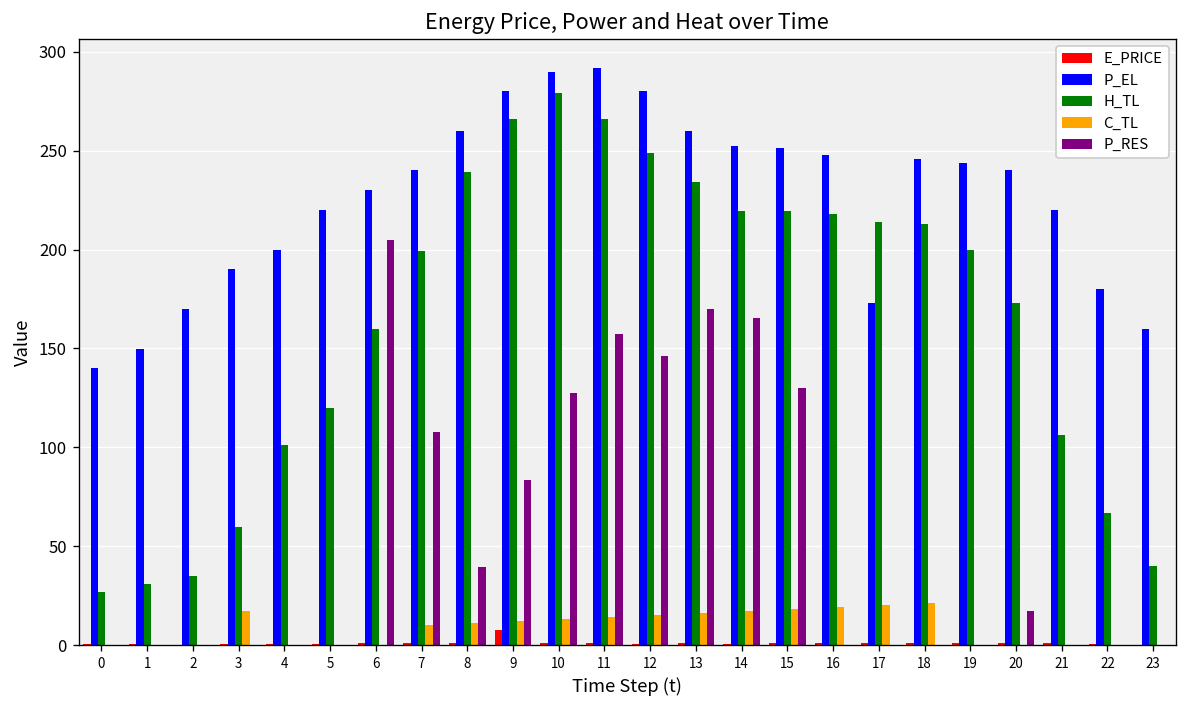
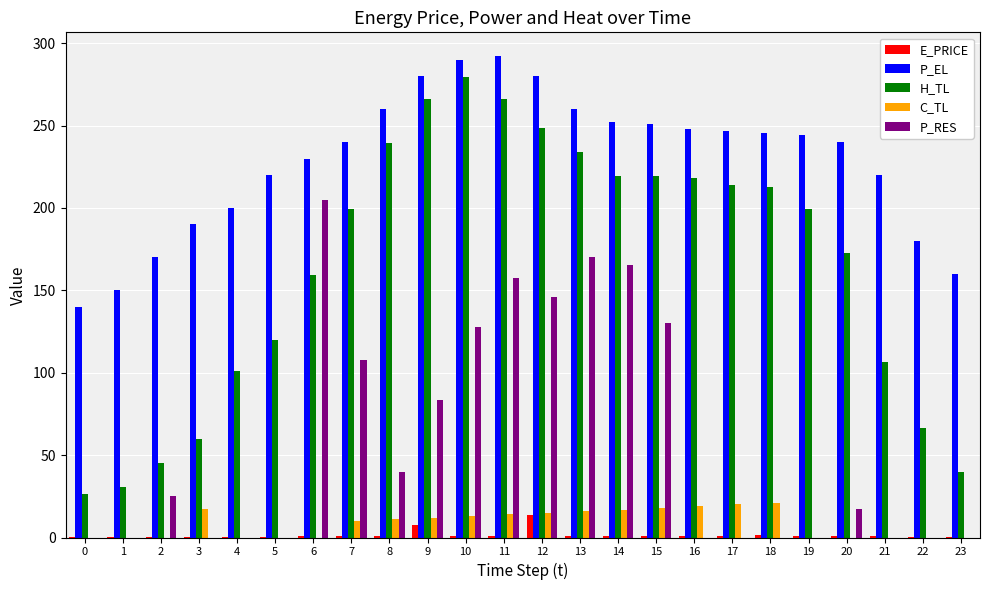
  {
    "E_PRICE": {
      "9": 7,
-     "12": 1
+     "12": 14
    },
    "P_EL": {
      "0": 140,
      "1": 150,
      "2": 170,
      "3": 190,
      "4": 200,
      "5": 220,
      "6": 230,
      "7": 240,
      "8": 260,
      "9": 280,
      "10": 290,
      "11": 292,
      "12": 280,
      "13": 260,
      "14": 252,
      "15": 251,
      "16": 248,
-     "17": 173,
+     "17": 246,
      "18": 246,
      "19": 244,
      "20": 240,
      "21": 220,
      "22": 180,
      "23": 160
    },
    "H_TL": {
      "0": 27,
      "1": 31,
-     "2": 35,
+     "2": 45,
      "3": 60,
      "4": 101,
      "5": 120,
      "6": 160,
      "7": 200,
      "8": 239,
      "9": 266,
      "10": 279,
      "11": 266,
      "12": 249,
      "13": 234,
      "14": 219,
      "15": 220,
      "16": 218,
      "17": 214,
      "18": 213,
      "19": 200,
      "20": 173,
      "21": 106,
      "22": 67,
      "23": 40
    },
    "C_TL": {
      "0": 0,
      "1": 0,
      "2": 0,
      "3": 17,
      "4": 0,
      "5": 0,
      "6": 0,
      "7": 10,
      "8": 11,
      "9": 12,
      "10": 13,
      "11": 14,
      "12": 15,
      "13": 16,
      "14": 17,
      "15": 18,
      "16": 19,
      "17": 20,
      "18": 21,
      "19": 0,
      "20": 0,
      "21": 0,
      "22": 0,
      "23": 0
    },
    "P_RES": {
      "0": 0,
      "1": 0,
-     "2": 0,
+     "2": 25,
      "3": 0,
      "4": 0,
      "5": 0,
      "6": 205,
      "7": 108,
      "8": 40,
      "9": 83,
      "10": 128,
      "11": 157,
      "12": 146,
      "13": 170,
      "14": 166,
      "15": 130,
      "16": 0,
      "17": 0,
      "18": 0,
      "19": 0,
      "20": 17,
      "21": 0,
      "22": 0,
      "23": 0
    }
  }
